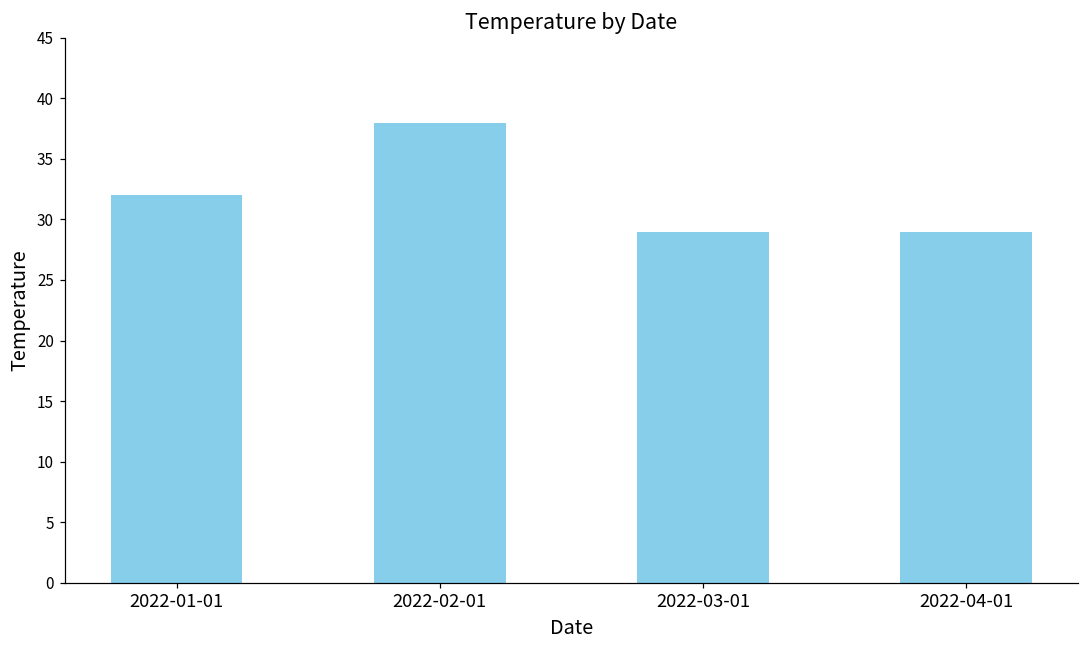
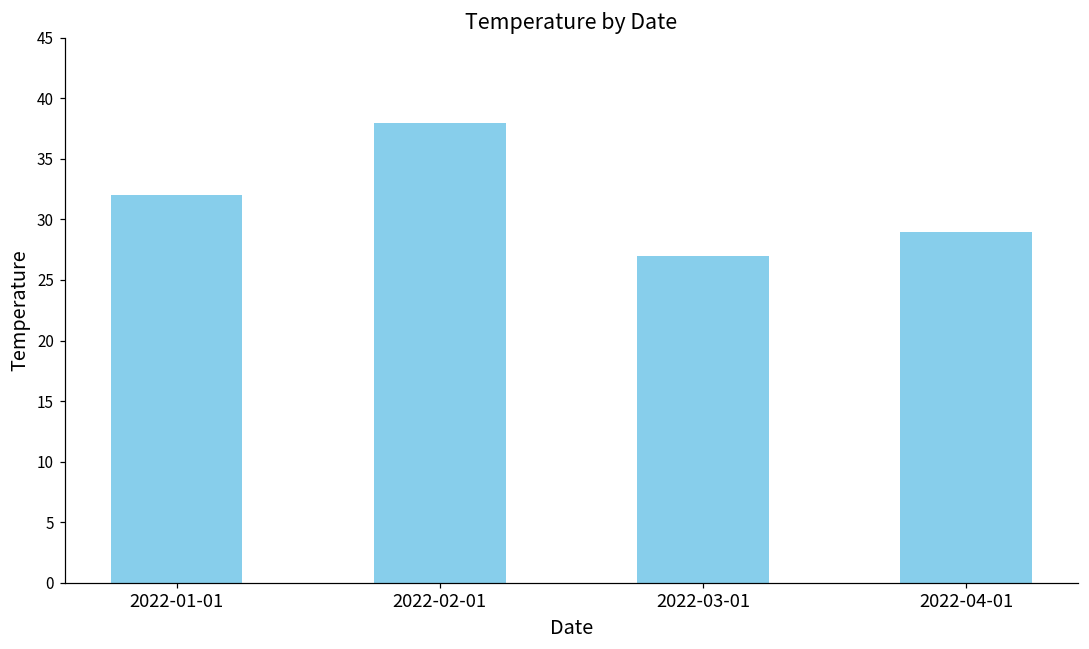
  {
    "2022-01-01": 32,
    "2022-02-01": 38,
-   "2022-03-01": 29,
+   "2022-03-01": 27,
    "2022-04-01": 29
  }
